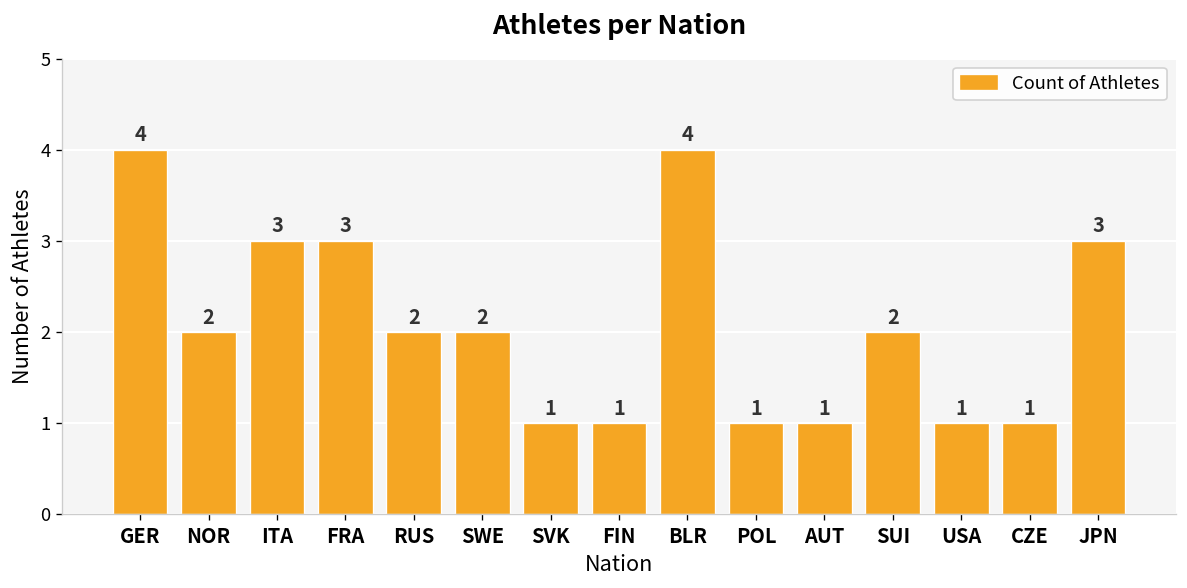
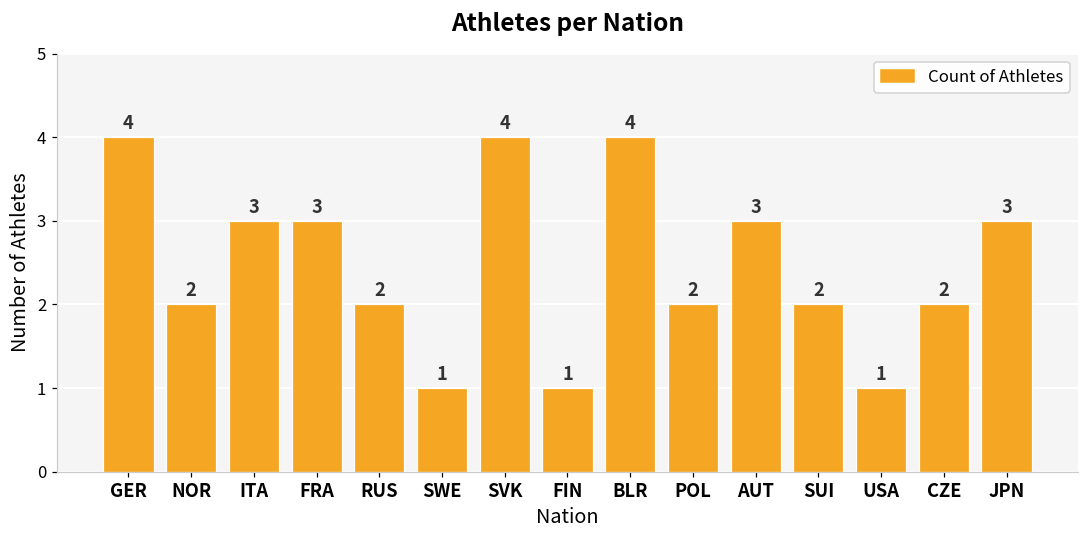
  {
    "GER": 4,
    "NOR": 2,
    "ITA": 3,
    "FRA": 3,
    "RUS": 2,
-   "SWE": 2,
-   "SVK": 1,
+   "SWE": 1,
+   "SVK": 4,
    "FIN": 1,
    "BLR": 4,
-   "POL": 1,
-   "AUT": 1,
+   "POL": 2,
+   "AUT": 3,
    "SUI": 2,
    "USA": 1,
-   "CZE": 1,
+   "CZE": 2,
    "JPN": 3
  }
